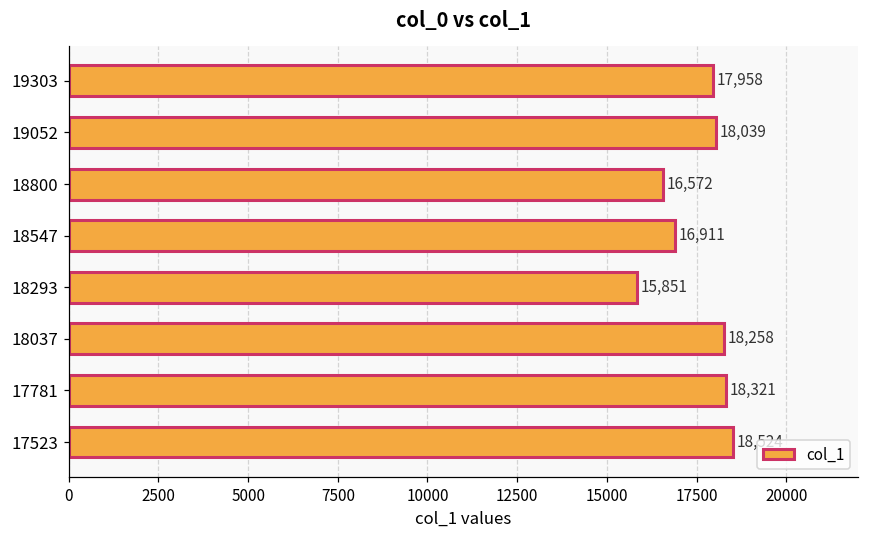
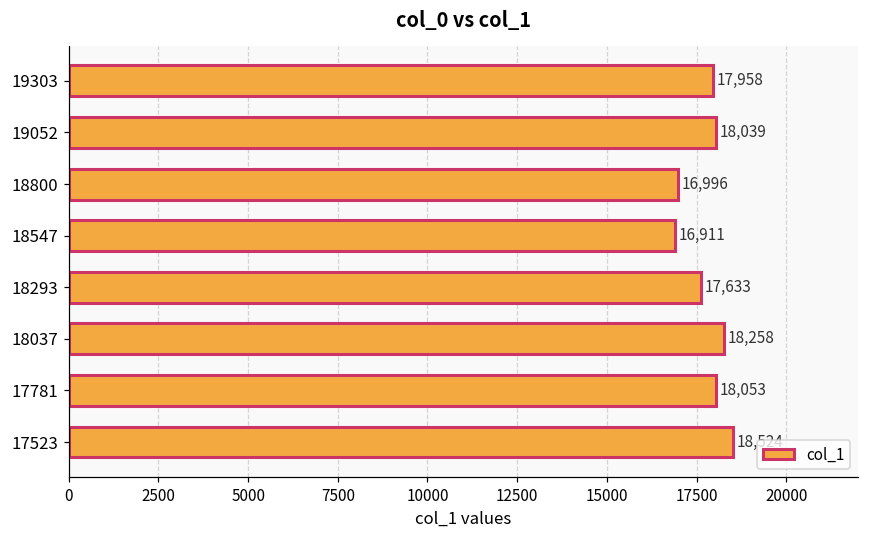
  {
    "19303": "17,958",
    "19052": "18,039",
-   "18800": "16,572",
+   "18800": "16,996",
    "18547": "16,911",
-   "18293": "15,851",
+   "18293": "17,633",
    "18037": "18,258",
-   "17781": "18,321"
+   "17781": "18,053"
  }
